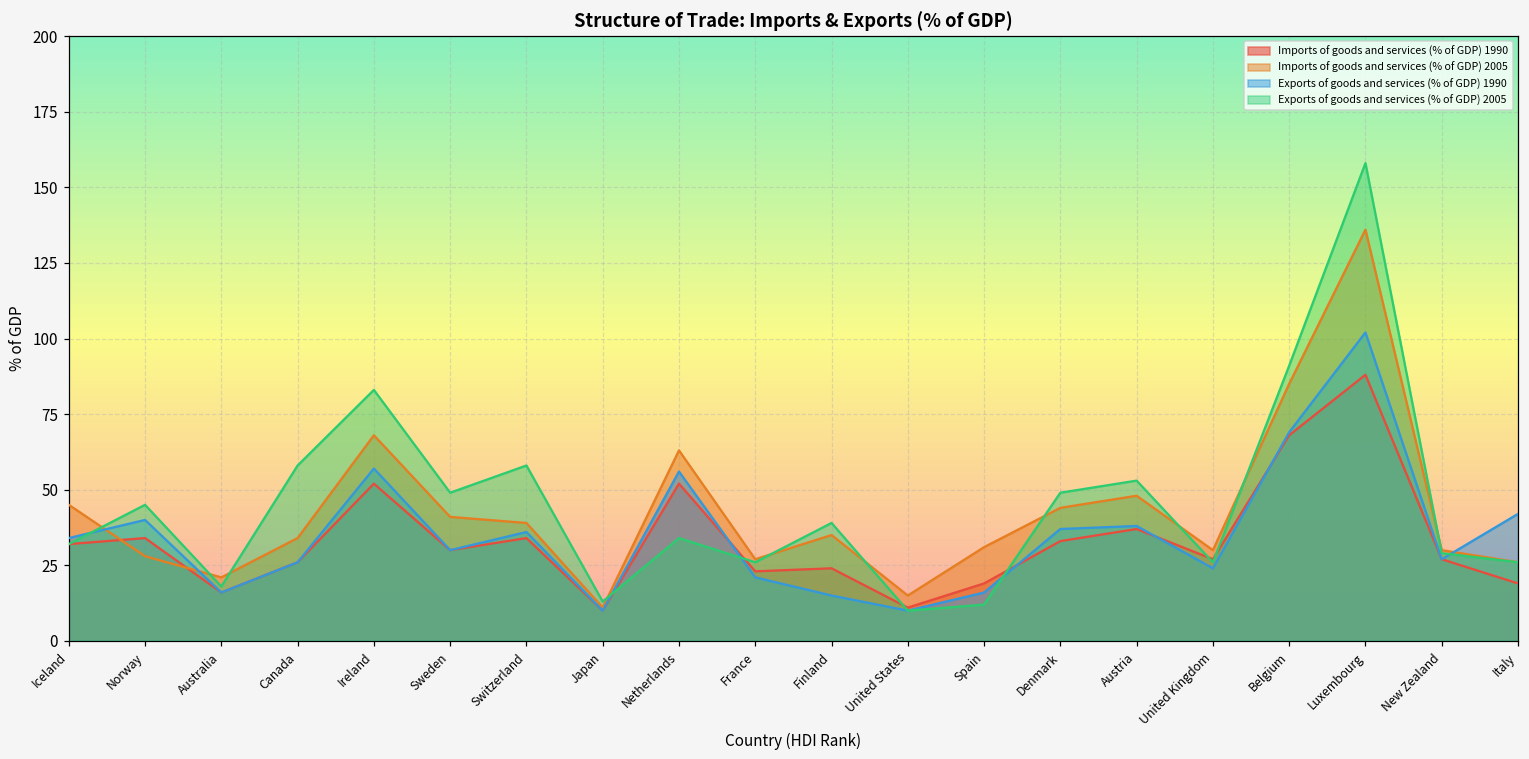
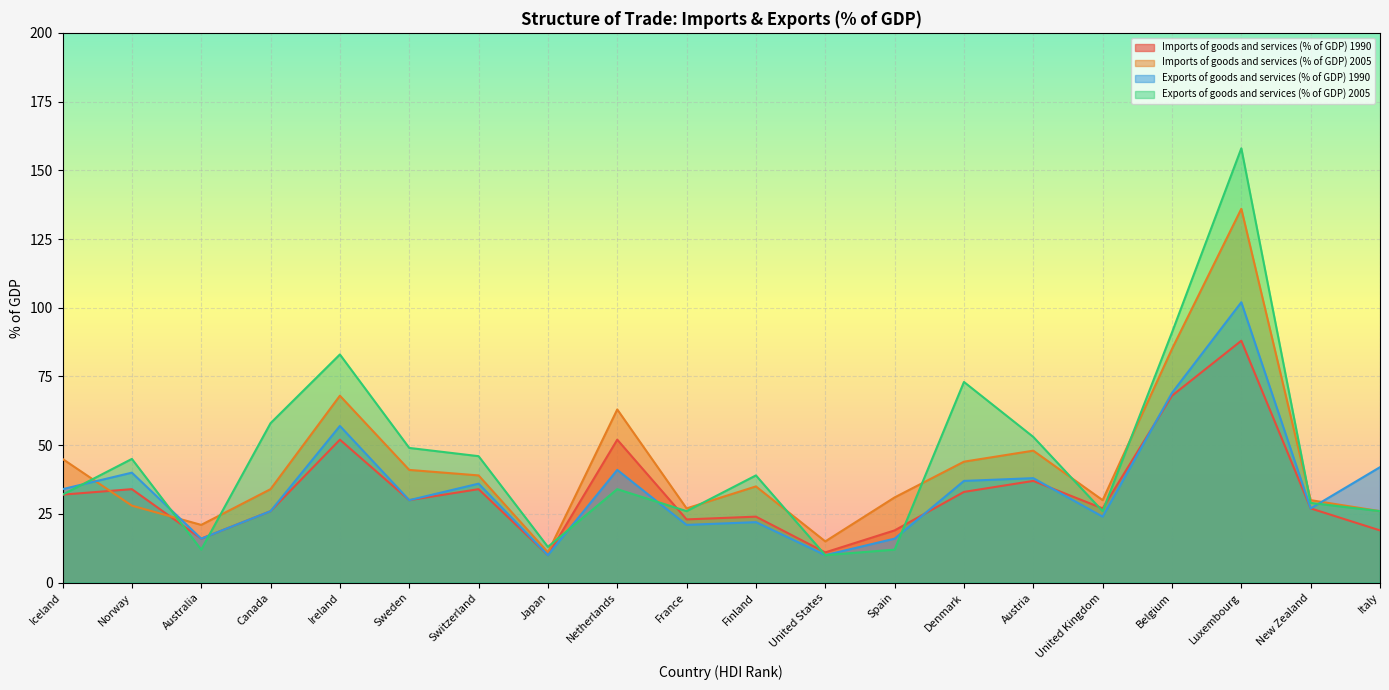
  {
    "Exports of goods and services (% of GDP) 1990": {
      "Iceland": 34,
      "Norway": 40,
      "Ireland": 57,
      "Switzerland": 36,
-     "Netherlands": 56,
+     "Netherlands": 41,
      "France": 21,
-     "Finland": 15,
+     "Finland": 22,
      "Spain": 16,
      "Denmark": 37,
      "Austria": 38,
      "United Kingdom": 24,
      "Belgium": 69,
      "Luxembourg": 102,
      "Italy": 42
    },
    "Exports of goods and services (% of GDP) 2005": {
      "Norway": 45,
-     "Australia": 18,
+     "Australia": 12,
      "Canada": 58,
      "Ireland": 83,
      "Sweden": 49,
-     "Switzerland": 58,
+     "Switzerland": 46,
      "Japan": 13,
      "Netherlands": 34,
      "France": 26,
      "Finland": 39,
      "Spain": 12,
-     "Denmark": 49,
+     "Denmark": 73,
      "Austria": 53,
      "United Kingdom": 26,
      "Belgium": 91,
      "Luxembourg": 158,
      "New Zealand": 29
    }
  }
